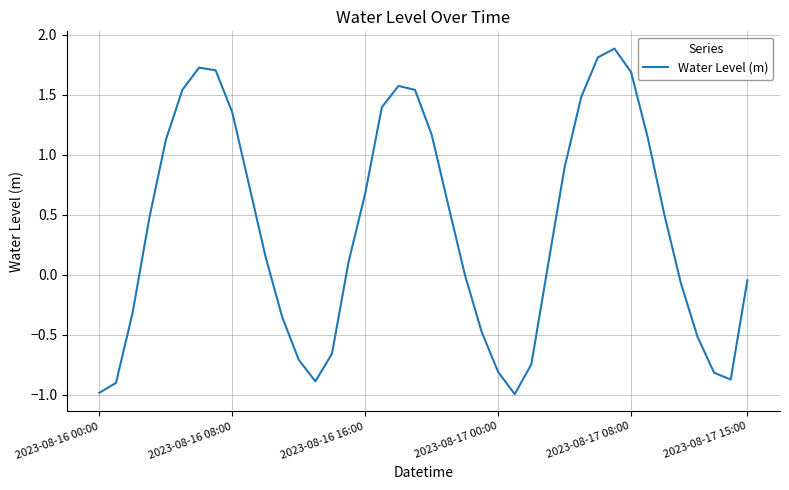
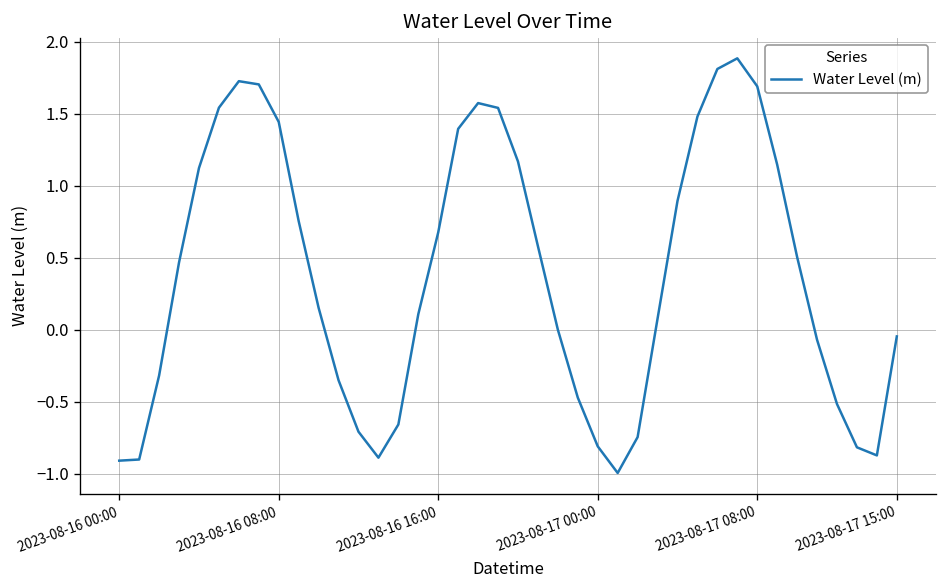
  {
-   "2023-08-16 00:00": -0.98,
-   "2023-08-16 08:00": 1.35,
+   "2023-08-16 00:00": -0.91,
+   "2023-08-16 08:00": 1.44,
    "2023-08-16 16:00": 0.68,
    "2023-08-17 00:00": -0.81,
    "2023-08-17 08:00": 1.69,
    "2023-08-17 15:00": -0.05
  }
